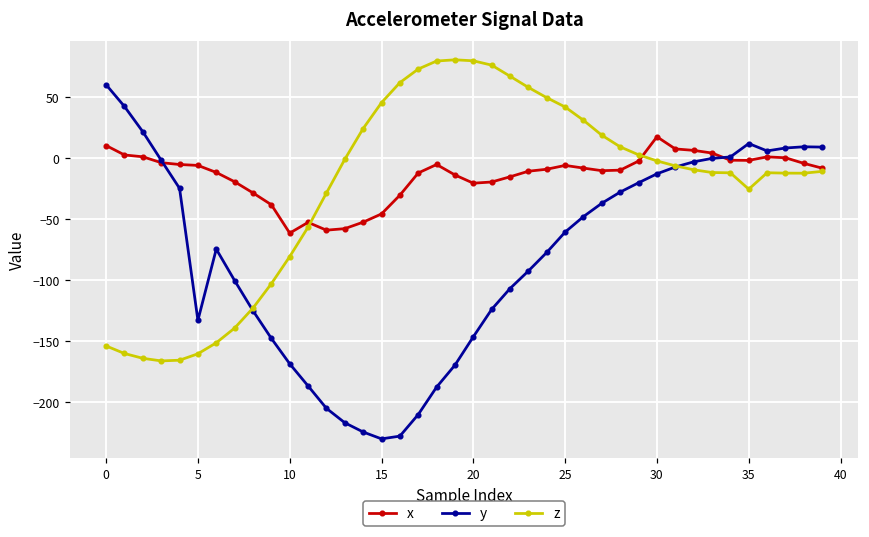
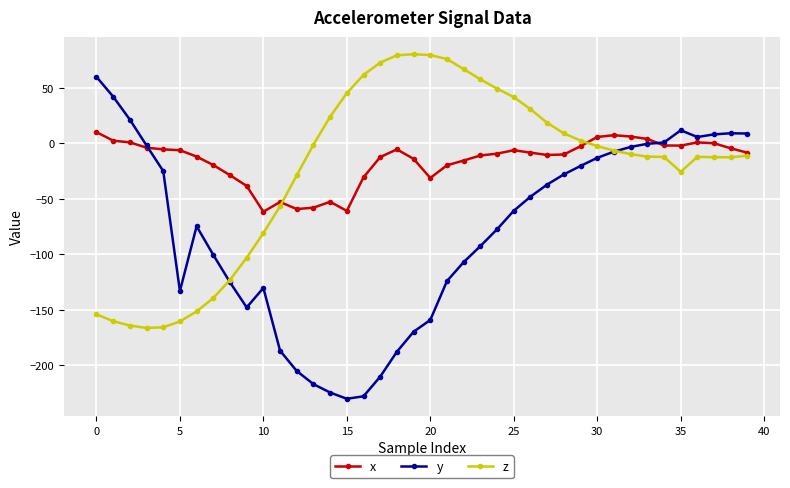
  {
    "x": {
      "0": 10,
      "5": -6,
      "10": -62,
-     "15": -46,
-     "20": -21,
+     "15": -61,
+     "20": -31,
      "25": -6,
-     "30": 17,
+     "30": 6,
      "35": -2
    },
    "y": {
      "0": 60,
      "5": -133,
-     "10": -169,
+     "10": -130,
      "15": -230,
-     "20": -147,
+     "20": -159,
      "25": -61,
      "30": -13,
      "35": 12
    },
    "z": {
      "0": -154,
      "5": -160,
      "10": -81,
      "15": 45,
      "20": 79,
      "25": 42,
      "30": -3,
      "35": -26
    }
  }
